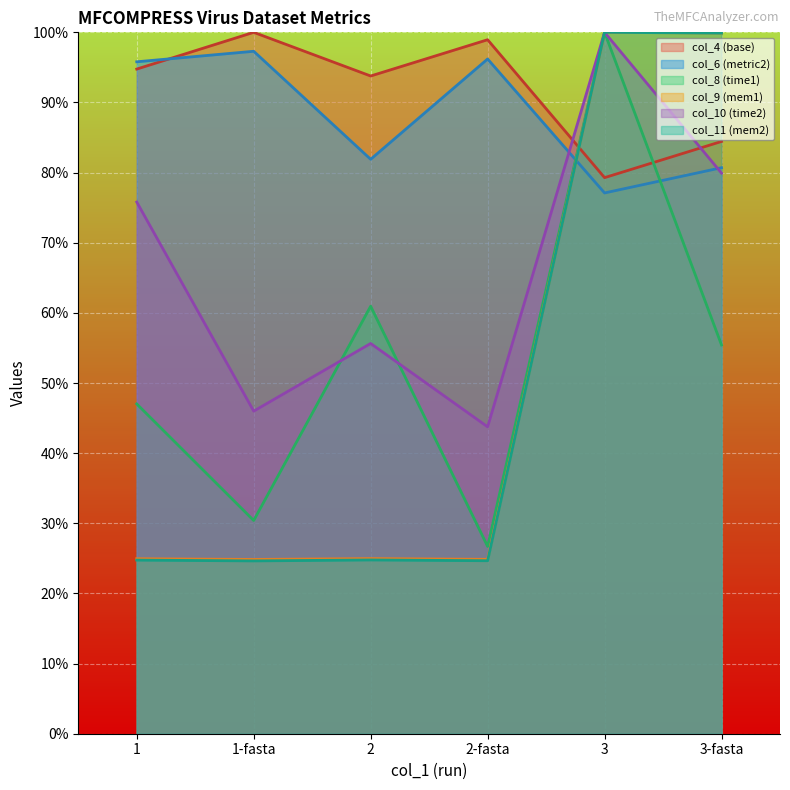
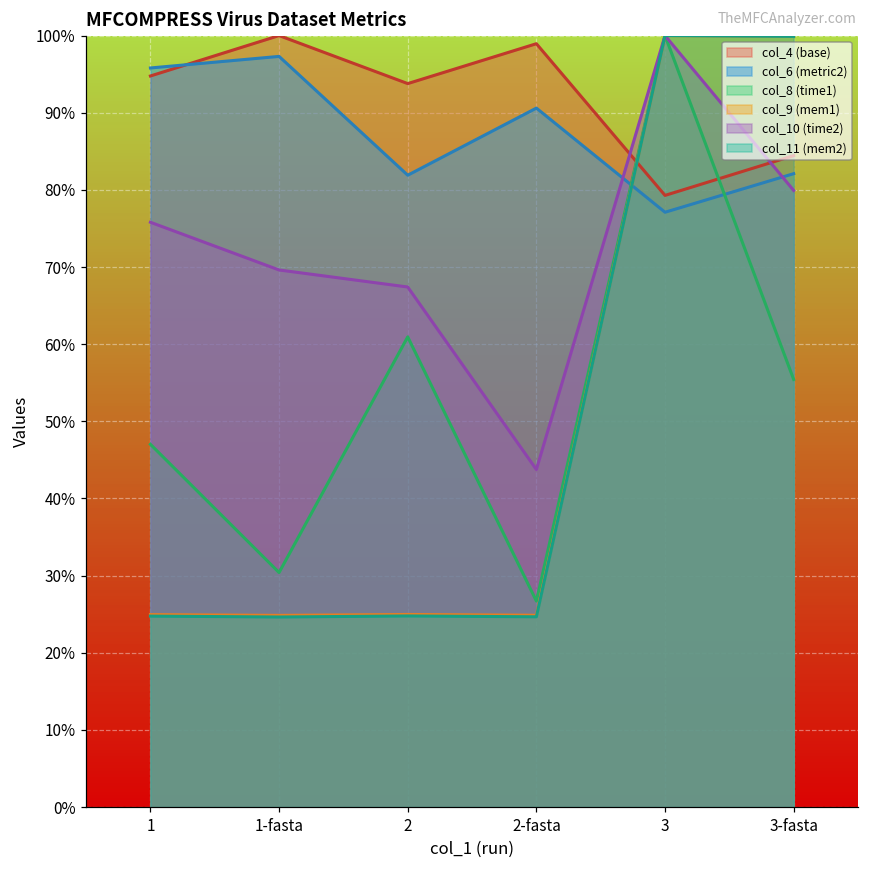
  {
    "col_6 (metric2)": {
      "1": "96%",
      "1-fasta": "97%",
      "2": "82%",
-     "2-fasta": "96%",
+     "2-fasta": "91%",
      "3": "77%",
-     "3-fasta": "81%"
+     "3-fasta": "82%"
    },
    "col_10 (time2)": {
      "1": "76%",
-     "1-fasta": "46%",
-     "2": "56%",
+     "1-fasta": "70%",
+     "2": "67%",
      "2-fasta": "44%",
      "3-fasta": "80%"
    }
  }
